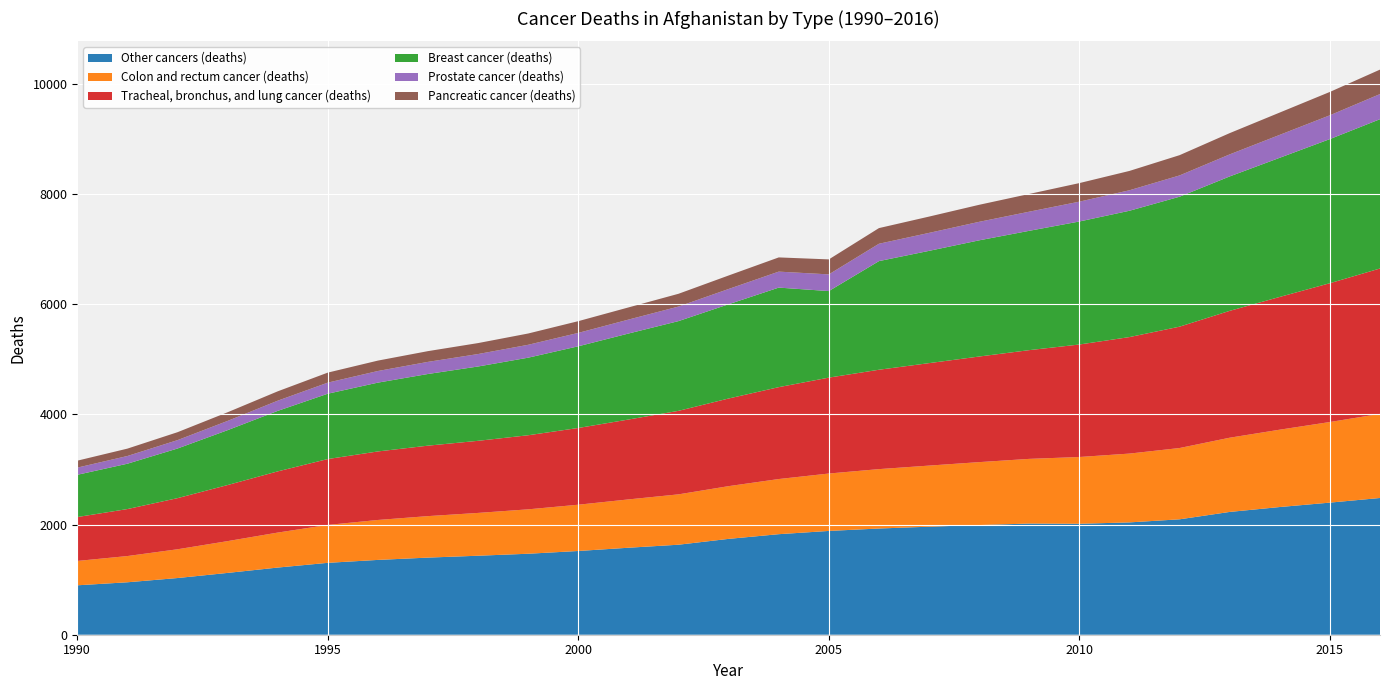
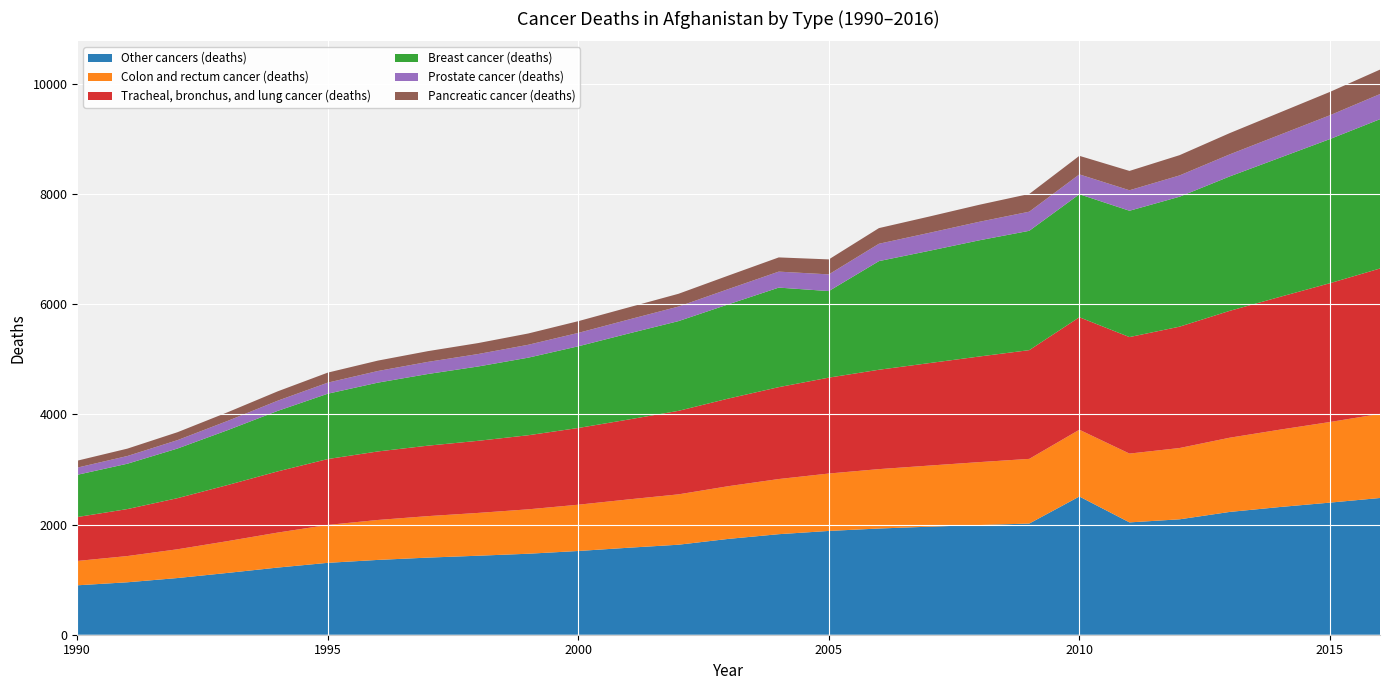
  {
    "Other cancers (deaths)": {
      "1990": 900,
      "1995": 1300,
      "2000": 1500,
      "2005": 1900,
-     "2010": 2000,
+     "2010": 2500,
      "2015": 2400
    },
    "Colon and rectum cancer (deaths)": {
      "1990": 400,
      "1995": 700,
      "2000": 800,
      "2005": 1000,
      "2010": 1200,
      "2015": 1500
    },
    "Tracheal, bronchus, and lung cancer (deaths)": {
      "1990": 800,
      "1995": 1200,
      "2000": 1400,
      "2005": 1700,
      "2010": 2000,
      "2015": 2500
    },
    "Breast cancer (deaths)": {
      "1990": 800,
      "1995": 1200,
      "2000": 1500,
      "2005": 1600,
      "2010": 2200,
      "2015": 2600
    },
    "Prostate cancer (deaths)": {
      "1990": 100,
      "1995": 200,
      "2000": 200,
      "2005": 300,
      "2010": 400,
      "2015": 400
    },
    "Pancreatic cancer (deaths)": {
      "1990": 100,
      "1995": 200,
      "2000": 200,
      "2005": 300,
      "2010": 300,
      "2015": 400
    }
  }
